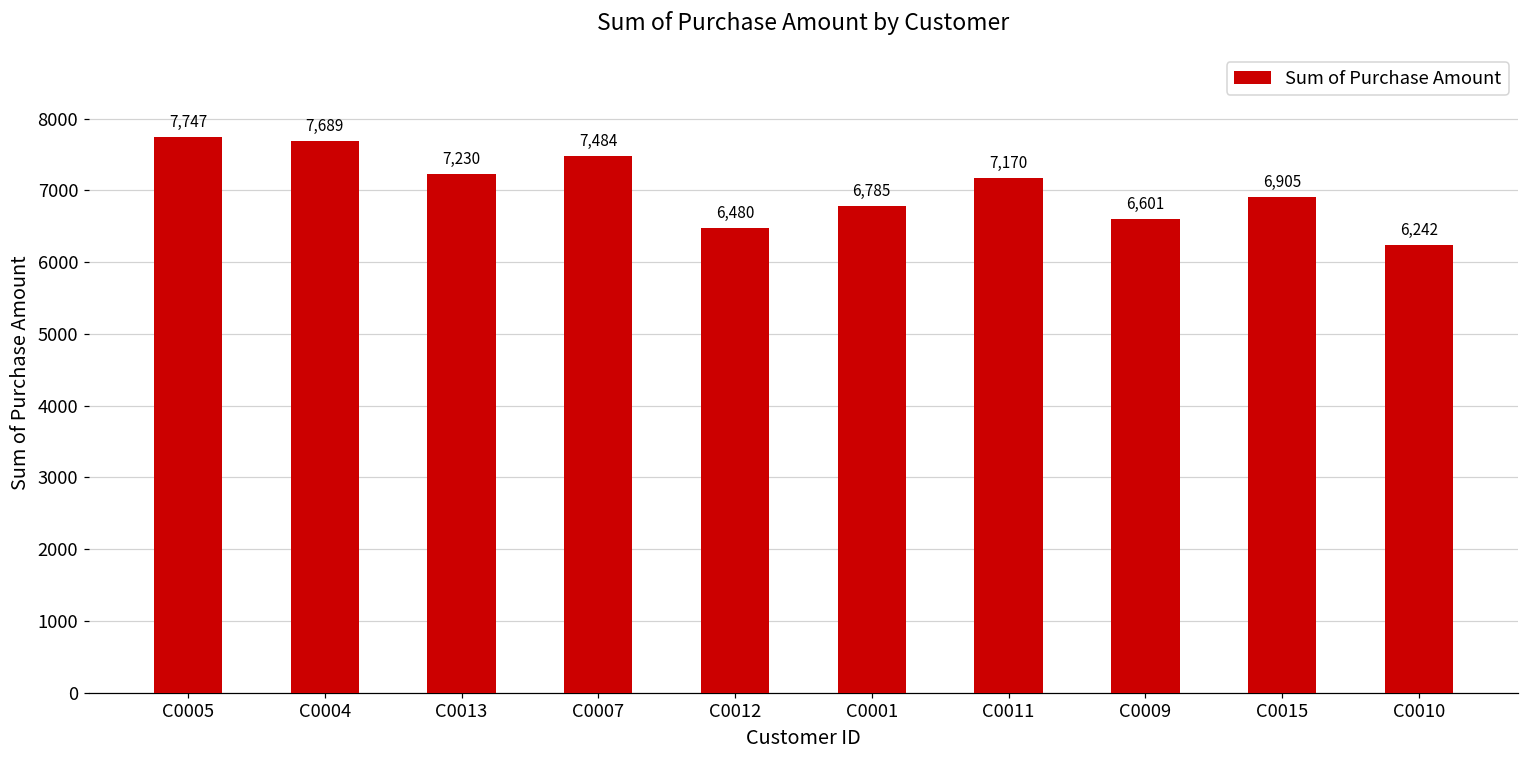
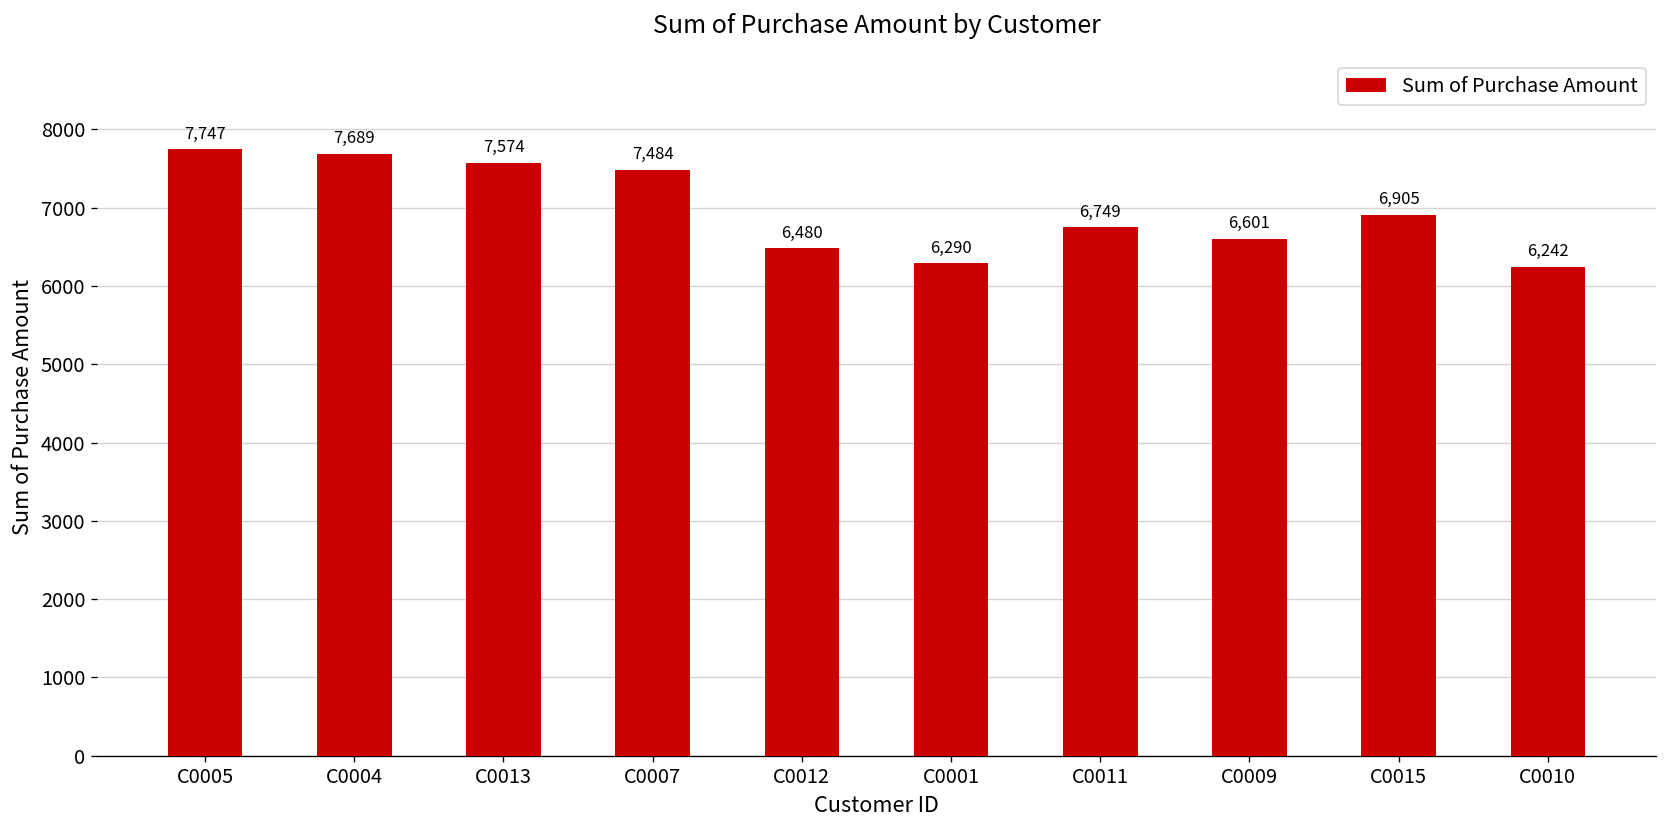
  {
    "C0005": "7,747",
    "C0004": "7,689",
-   "C0013": "7,230",
+   "C0013": "7,574",
    "C0007": "7,484",
    "C0012": "6,480",
-   "C0001": "6,785",
-   "C0011": "7,170",
+   "C0001": "6,290",
+   "C0011": "6,749",
    "C0009": "6,601",
    "C0015": "6,905",
    "C0010": "6,242"
  }
